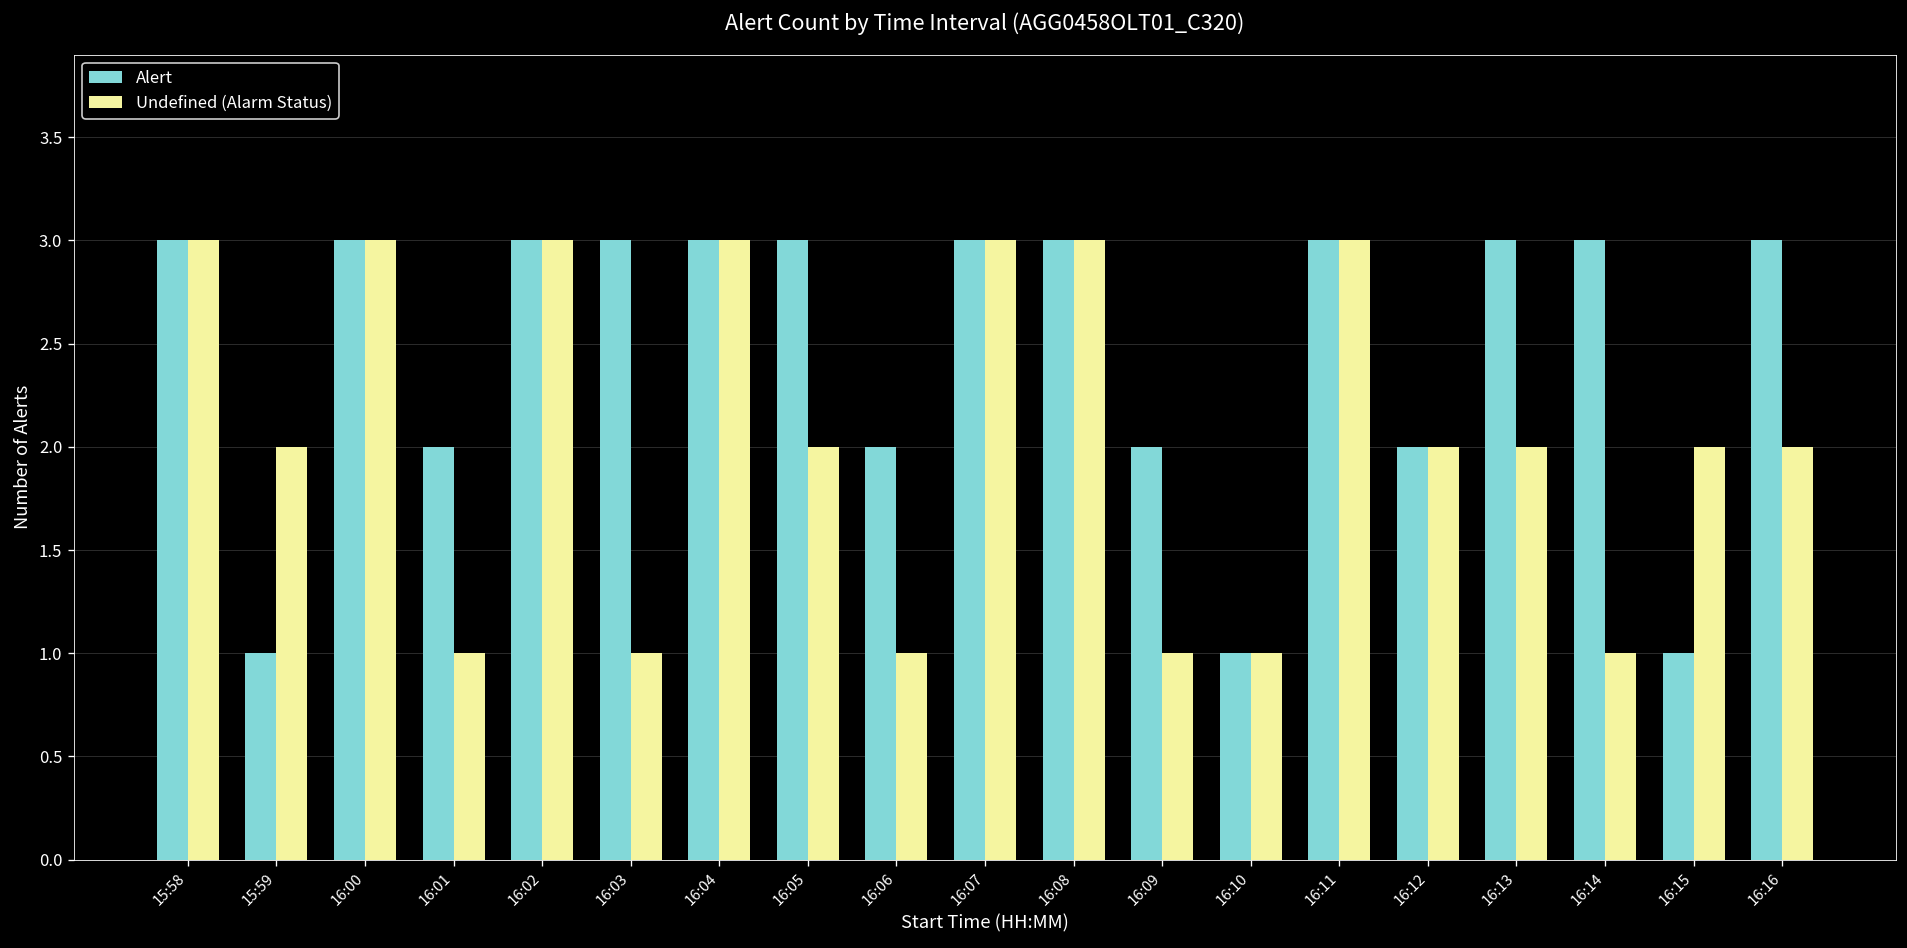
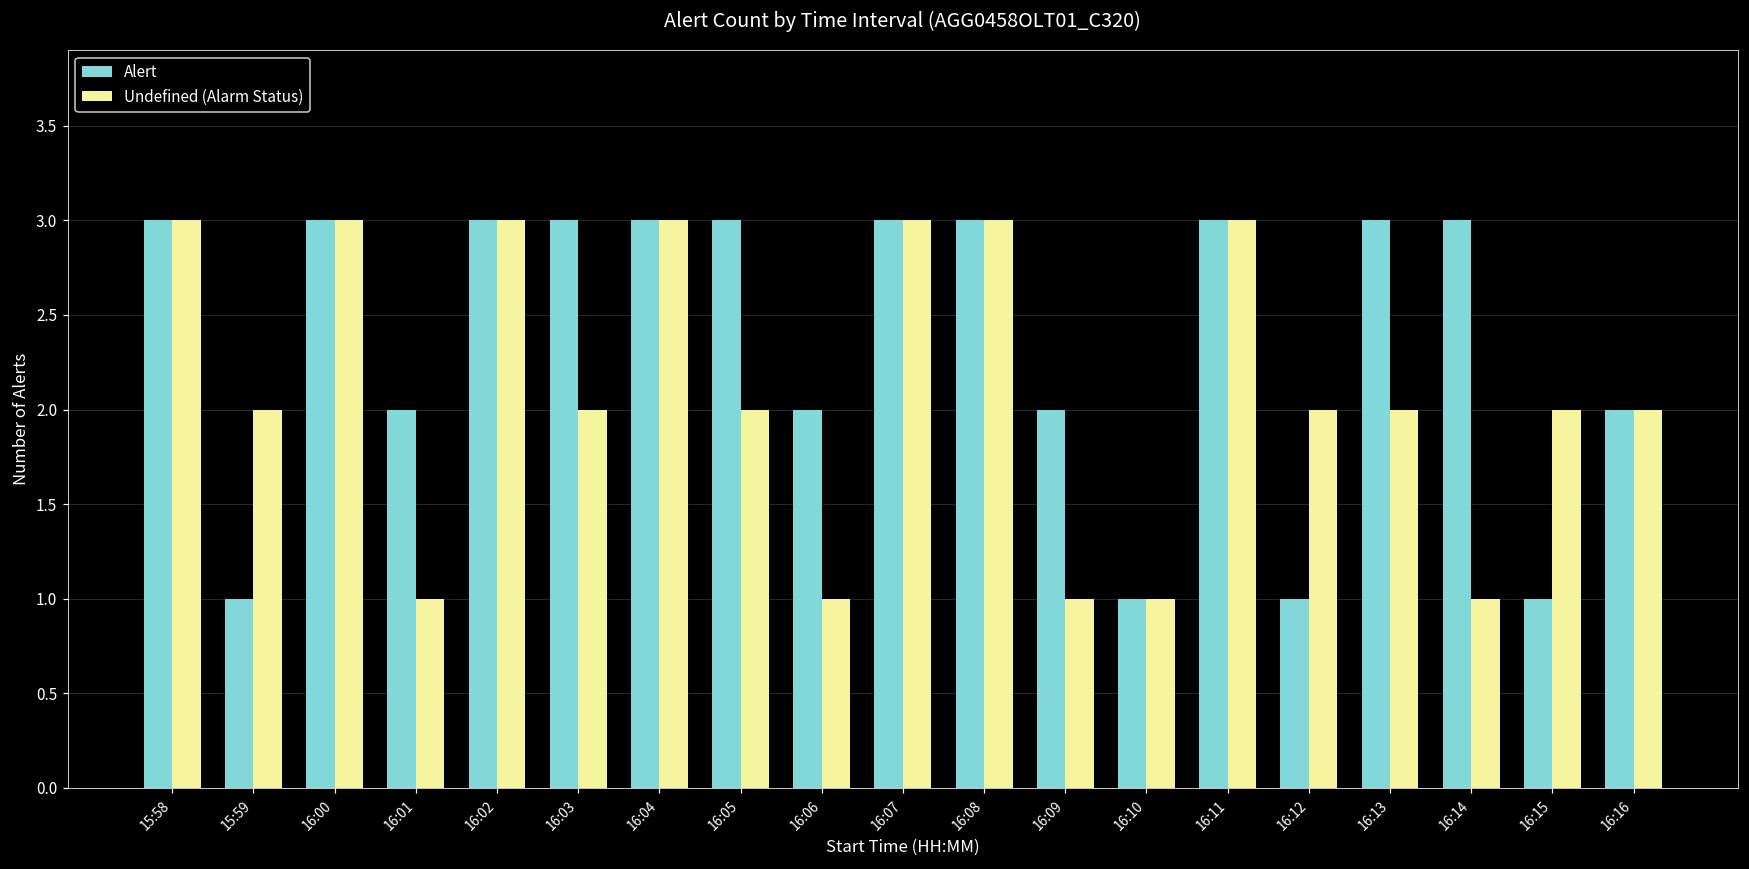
  {
    "Alert": {
      "15:58": 3,
      "15:59": 1,
      "16:00": 3,
      "16:01": 2,
      "16:02": 3,
      "16:03": 3,
      "16:04": 3,
      "16:05": 3,
      "16:06": 2,
      "16:07": 3,
      "16:08": 3,
      "16:09": 2,
      "16:10": 1,
      "16:11": 3,
-     "16:12": 2,
+     "16:12": 1,
      "16:13": 3,
      "16:14": 3,
      "16:15": 1,
-     "16:16": 3
+     "16:16": 2
    },
    "Undefined (Alarm Status)": {
      "15:58": 3,
      "15:59": 2,
      "16:00": 3,
      "16:01": 1,
      "16:02": 3,
-     "16:03": 1,
+     "16:03": 2,
      "16:04": 3,
      "16:05": 2,
      "16:06": 1,
      "16:07": 3,
      "16:08": 3,
      "16:09": 1,
      "16:10": 1,
      "16:11": 3,
      "16:12": 2,
      "16:13": 2,
      "16:14": 1,
      "16:15": 2,
      "16:16": 2
    }
  }
